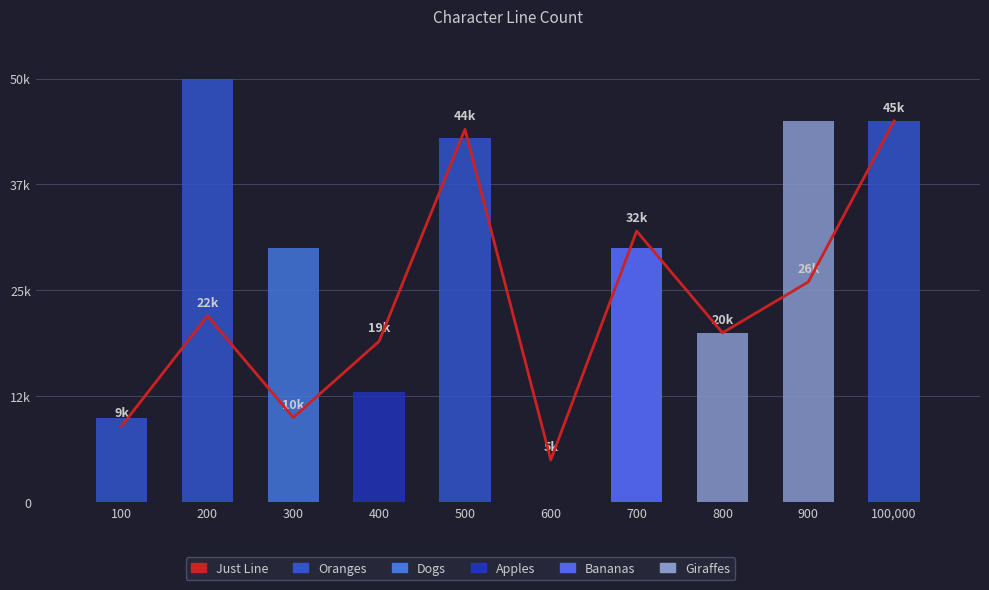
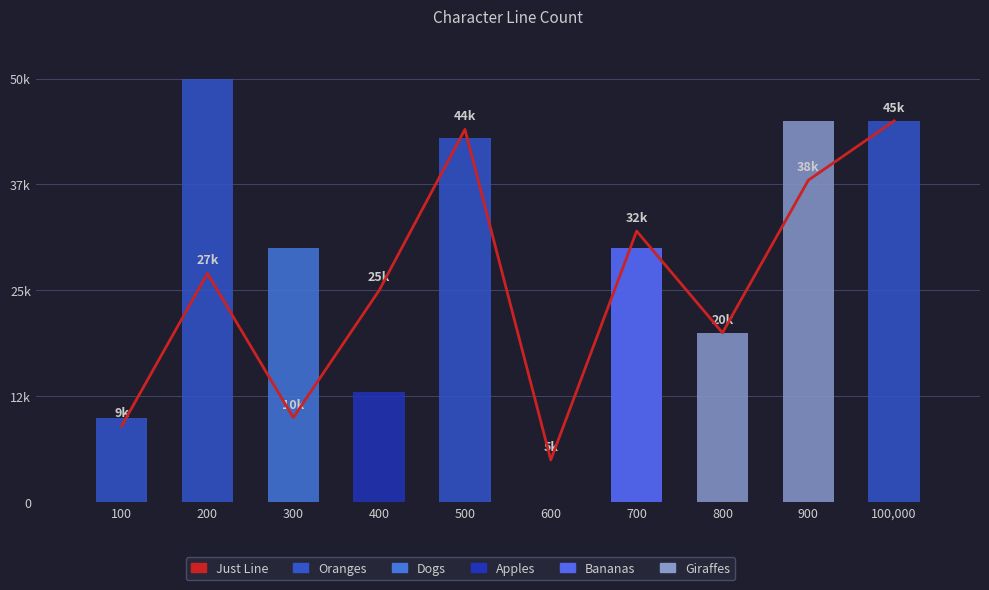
  {
    "Just Line": {
      "100": "9k",
-     "200": "22k",
+     "200": "27k",
      "300": "10k",
-     "400": "19k",
+     "400": "25k",
      "500": "44k",
      "600": "5k",
      "700": "32k",
      "800": "20k",
-     "900": "26k",
+     "900": "38k",
      "100,000": "45k"
    },
    "Giraffes": {
      "800": "20k"
    }
  }
